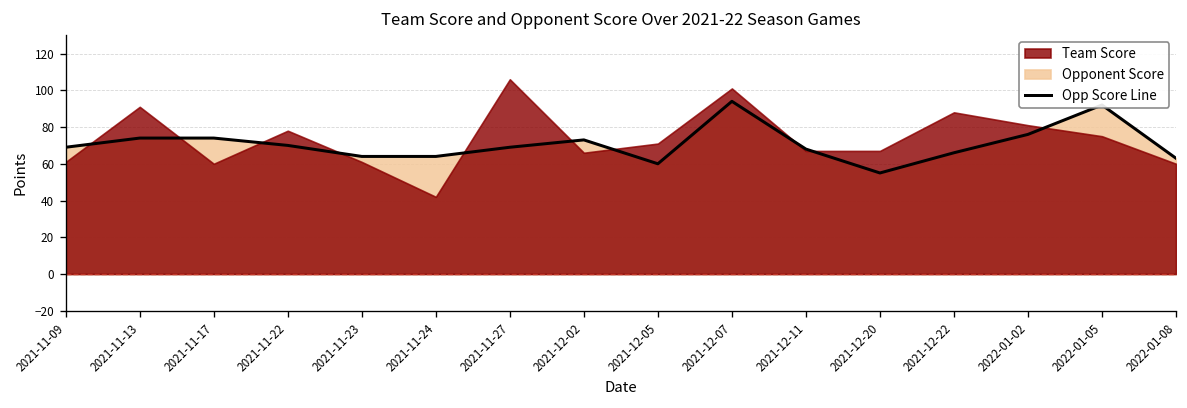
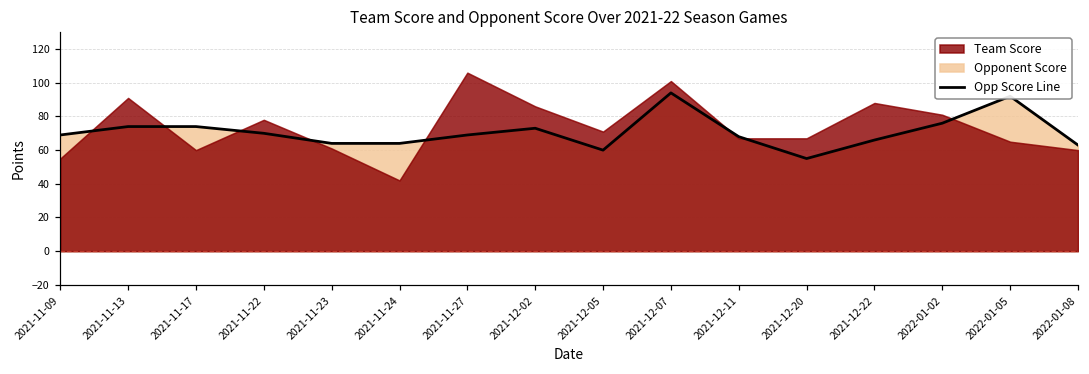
  {
    "Opponent Score": {
      "2021-11-09": 69,
      "2021-11-13": 74,
      "2021-11-17": 74,
      "2021-11-22": 70,
      "2021-11-23": 64,
      "2021-11-24": 64,
      "2021-11-27": 69,
      "2021-12-02": 73,
      "2021-12-05": 60,
      "2021-12-07": 94,
      "2021-12-20": 55,
      "2021-12-22": 66,
      "2022-01-02": 76,
      "2022-01-05": 92,
      "2022-01-08": 63
    },
    "Team Score": {
-     "2021-11-09": 61,
+     "2021-11-09": 55,
      "2021-11-13": 91,
      "2021-11-17": 60,
      "2021-11-22": 78,
      "2021-11-23": 61,
      "2021-11-24": 42,
      "2021-11-27": 106,
-     "2021-12-02": 66,
+     "2021-12-02": 86,
      "2021-12-05": 71,
      "2021-12-07": 101,
      "2021-12-20": 67,
      "2021-12-22": 88,
      "2022-01-02": 81,
-     "2022-01-05": 75,
+     "2022-01-05": 65,
      "2022-01-08": 60
    }
  }
